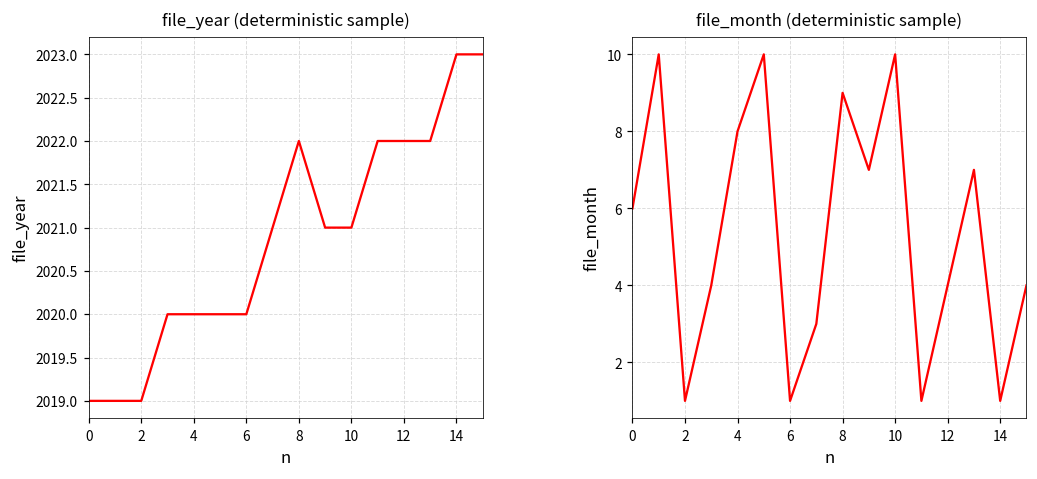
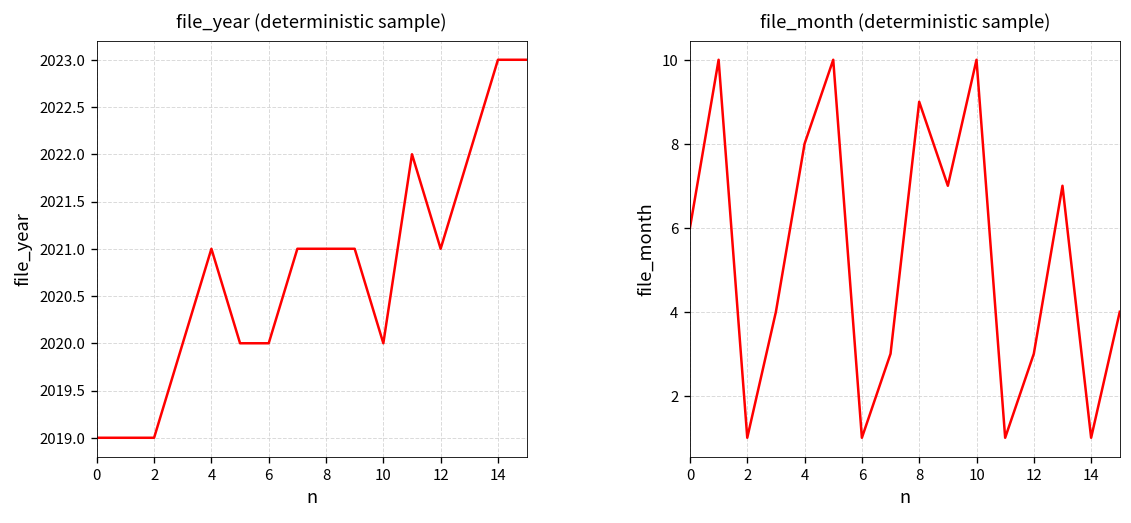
  {
    "file_year (deterministic sample)": {
      "0": 2019,
      "2": 2019,
-     "4": 2020,
+     "4": 2021,
      "6": 2020,
-     "8": 2022,
-     "10": 2021,
-     "12": 2022,
+     "8": 2021,
+     "10": 2020,
+     "12": 2021,
      "14": 2023
    },
    "file_month (deterministic sample)": {
      "0": 6,
      "2": 1,
      "4": 8,
      "6": 1,
      "8": 9,
      "10": 10,
-     "12": 4,
+     "12": 3,
      "14": 1
    }
  }
